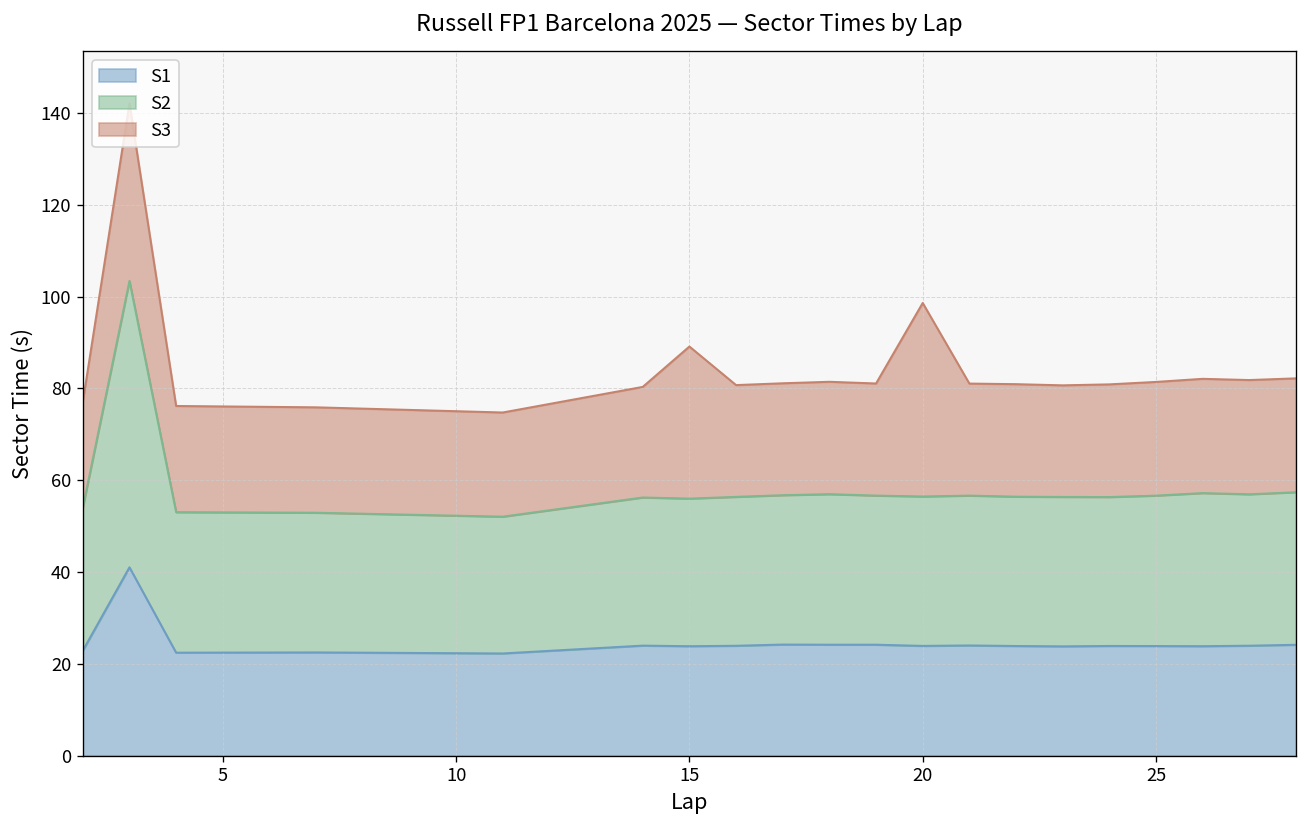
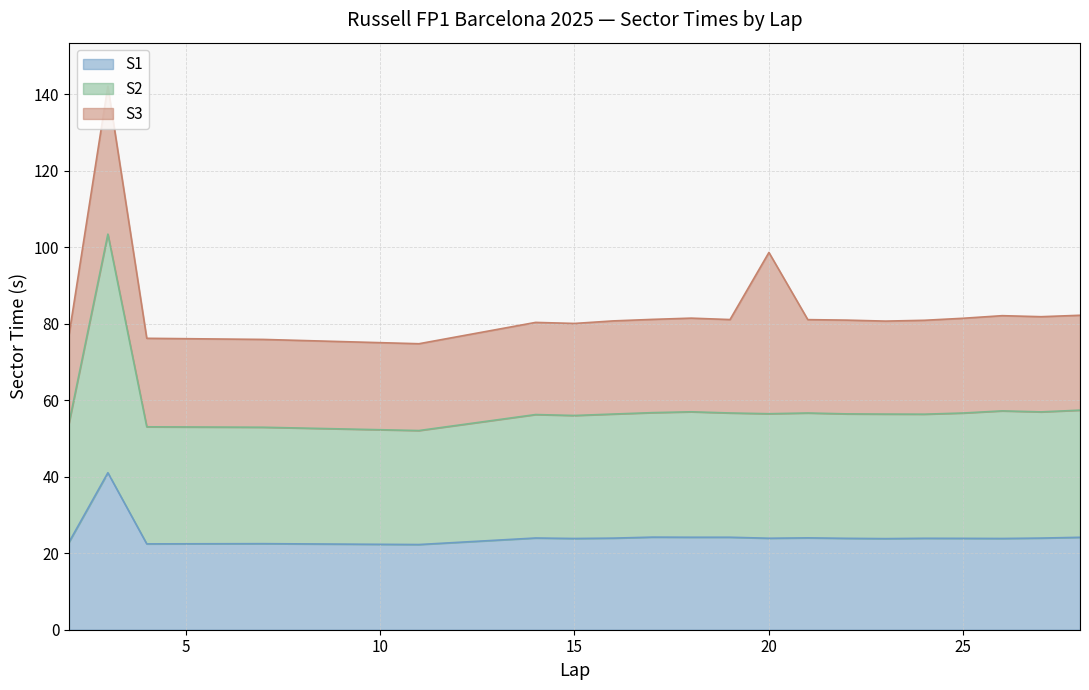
  {
    "S3": {
-     "15": 33,
+     "15": 24,
      "20": 42,
      "25": 25
    }
  }
